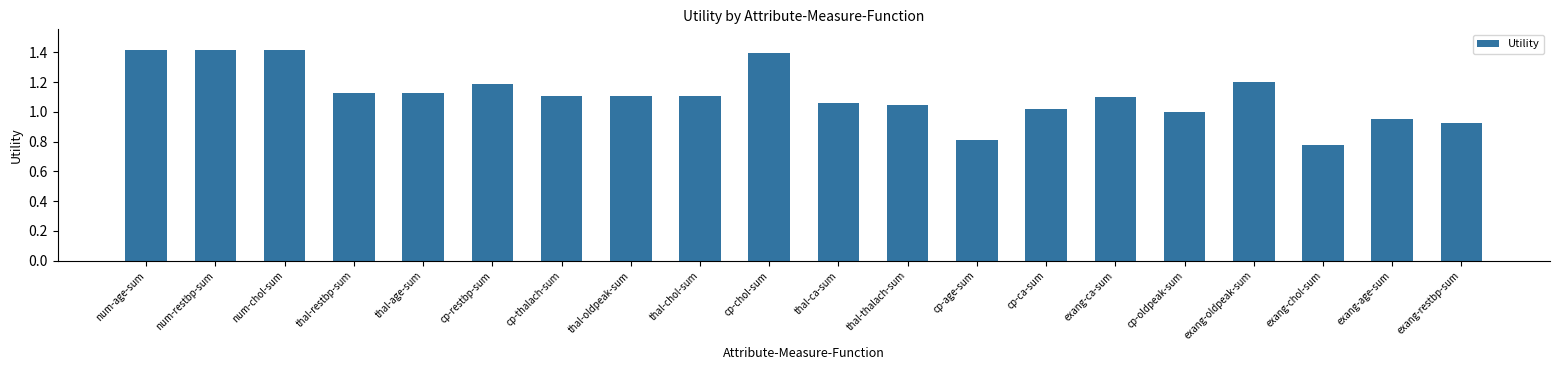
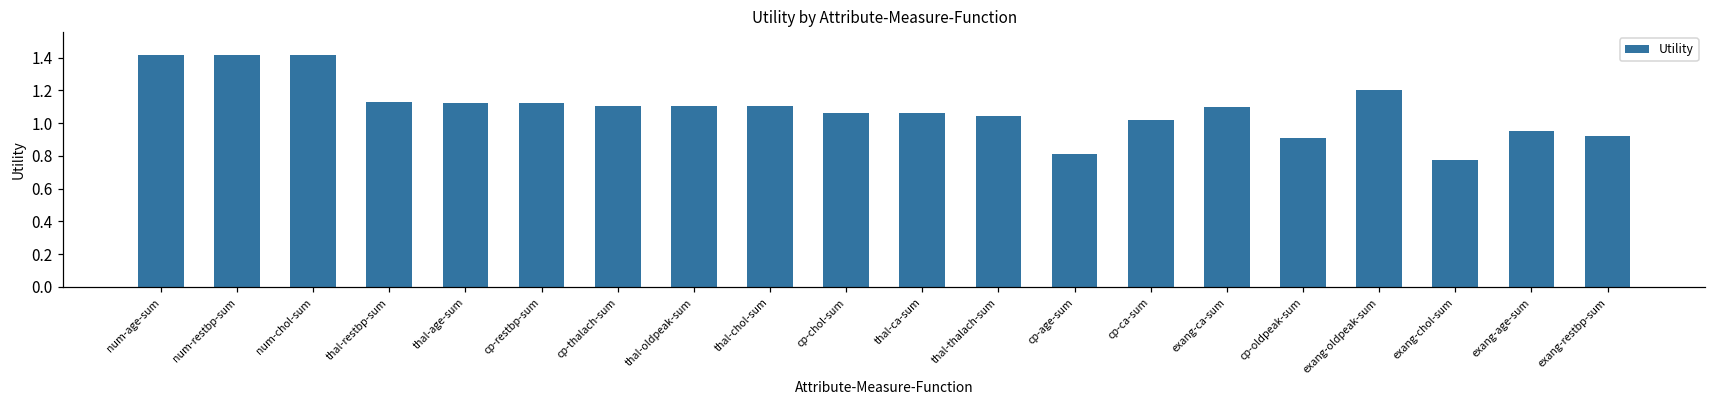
  {
    "num-age-sum": 1.41,
    "num-restbp-sum": 1.41,
    "num-chol-sum": 1.41,
    "thal-restbp-sum": 1.13,
    "thal-age-sum": 1.13,
-   "cp-restbp-sum": 1.19,
+   "cp-restbp-sum": 1.12,
    "cp-thalach-sum": 1.11,
    "thal-oldpeak-sum": 1.11,
    "thal-chol-sum": 1.11,
-   "cp-chol-sum": 1.40,
+   "cp-chol-sum": 1.06,
    "thal-ca-sum": 1.06,
    "thal-thalach-sum": 1.05,
    "cp-age-sum": 0.81,
    "cp-ca-sum": 1.02,
    "exang-ca-sum": 1.10,
-   "cp-oldpeak-sum": 1.00,
+   "cp-oldpeak-sum": 0.91,
    "exang-oldpeak-sum": 1.20,
    "exang-chol-sum": 0.78,
    "exang-age-sum": 0.95,
    "exang-restbp-sum": 0.92
  }
